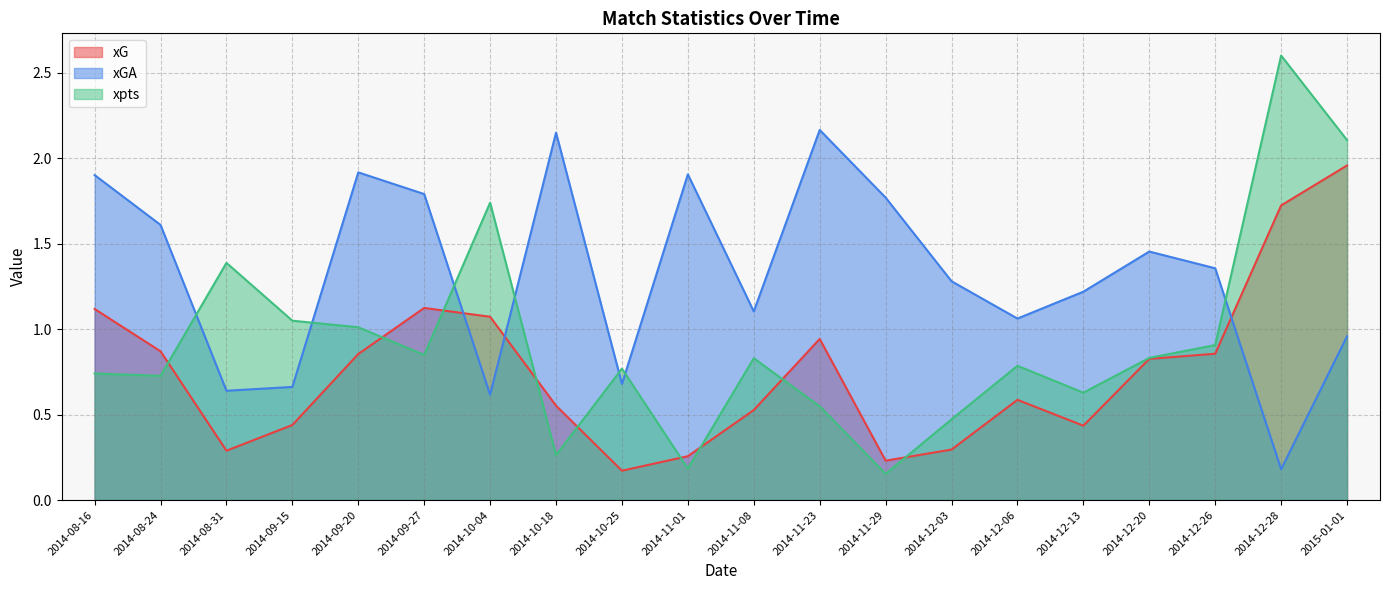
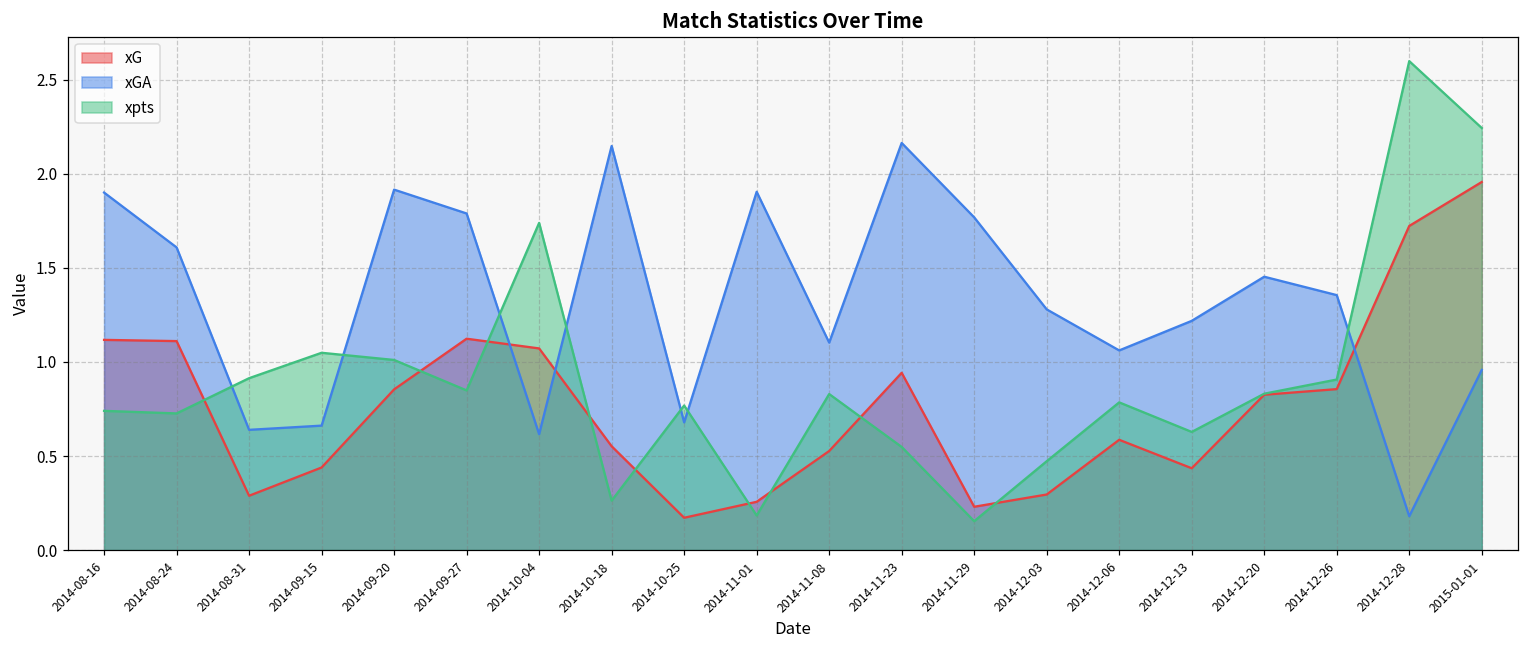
  {
    "xG": {
      "2014-08-16": 1.12,
-     "2014-08-24": 0.87,
+     "2014-08-24": 1.11,
      "2014-08-31": 0.29,
      "2014-09-15": 0.44,
      "2014-09-20": 0.85,
      "2014-09-27": 1.12,
      "2014-10-04": 1.07,
      "2014-10-18": 0.55,
      "2014-10-25": 0.17,
      "2014-11-01": 0.26,
      "2014-11-08": 0.53,
      "2014-11-23": 0.94,
      "2014-11-29": 0.23,
      "2014-12-03": 0.30,
      "2014-12-06": 0.59,
      "2014-12-13": 0.44,
      "2014-12-26": 0.86,
      "2014-12-28": 1.72,
      "2015-01-01": 1.96
    },
    "xGA": {
      "2014-08-16": 1.90,
      "2014-08-24": 1.61,
      "2014-08-31": 0.64,
      "2014-09-15": 0.66,
      "2014-09-20": 1.92,
      "2014-09-27": 1.79,
      "2014-10-04": 0.62,
      "2014-10-18": 2.15,
      "2014-10-25": 0.68,
      "2014-11-01": 1.90,
      "2014-11-08": 1.10,
      "2014-11-23": 2.16,
      "2014-11-29": 1.77,
      "2014-12-03": 1.28,
      "2014-12-06": 1.06,
      "2014-12-13": 1.22,
      "2014-12-20": 1.45,
      "2014-12-26": 1.36,
      "2014-12-28": 0.18,
      "2015-01-01": 0.96
    },
    "xpts": {
      "2014-08-16": 0.74,
      "2014-08-24": 0.73,
-     "2014-08-31": 1.39,
+     "2014-08-31": 0.91,
      "2014-09-15": 1.05,
      "2014-09-20": 1.01,
      "2014-09-27": 0.85,
      "2014-10-04": 1.74,
      "2014-10-18": 0.26,
      "2014-10-25": 0.77,
      "2014-11-01": 0.18,
      "2014-11-08": 0.83,
      "2014-11-23": 0.55,
      "2014-11-29": 0.15,
      "2014-12-03": 0.47,
      "2014-12-06": 0.79,
      "2014-12-13": 0.63,
      "2014-12-26": 0.91,
      "2014-12-28": 2.60,
-     "2015-01-01": 2.11
+     "2015-01-01": 2.24
    }
  }
